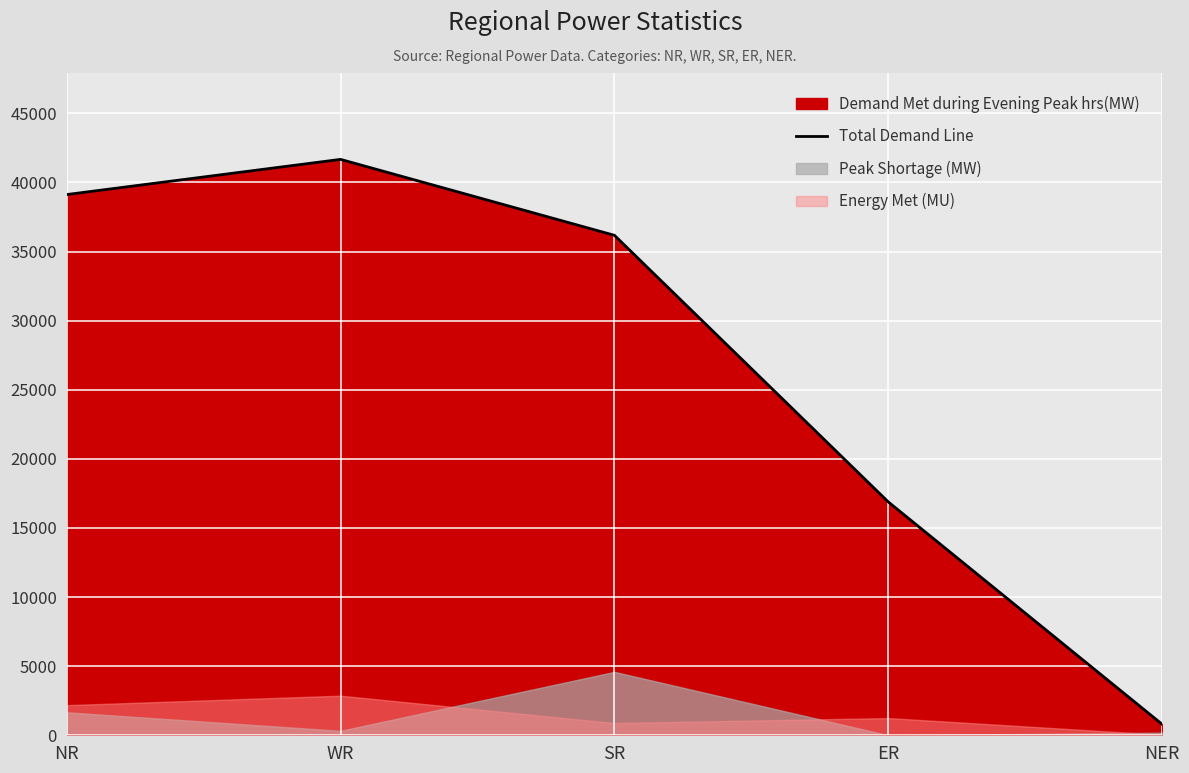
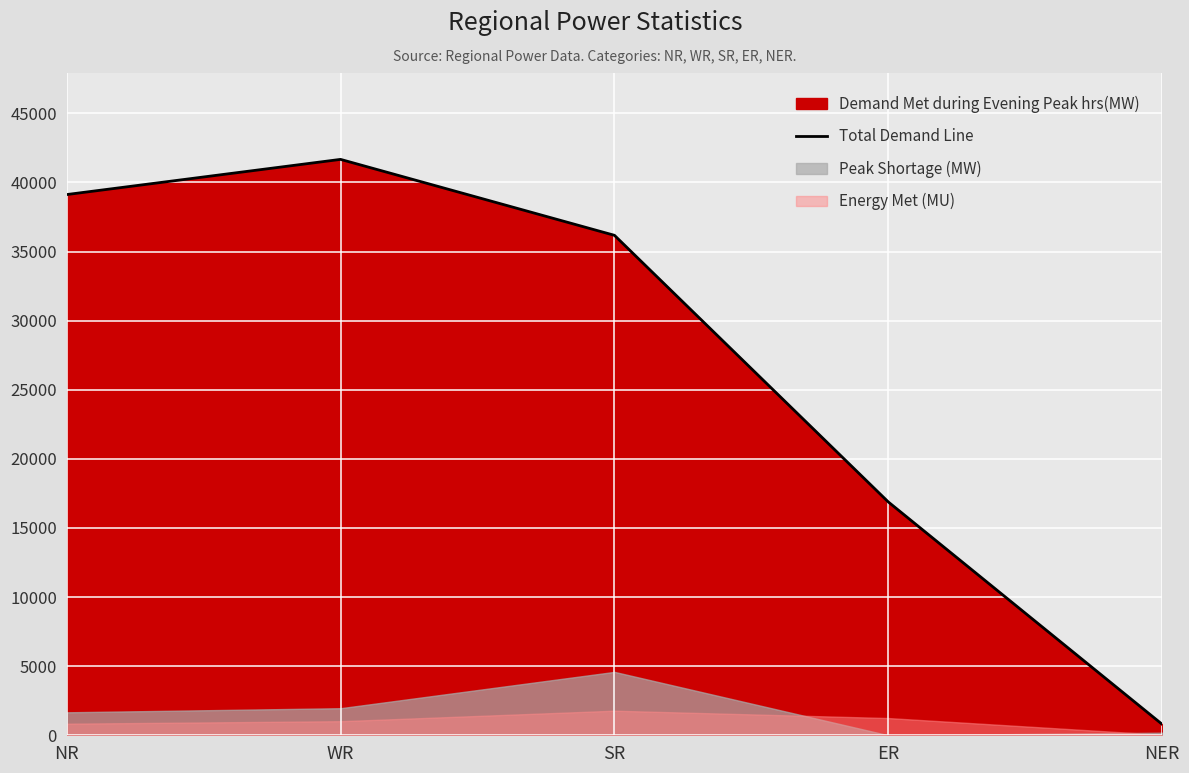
  {
    "Demand Met during Evening Peak hrs(MW)": {
      "NR": 39100,
      "WR": 41700,
      "SR": 36200,
      "ER": 16900,
      "NER": 800
    },
    "Peak Shortage (MW)": {
      "NR": 1700,
-     "WR": 300,
+     "WR": 2000,
      "SR": 4600,
      "ER": 0
    },
    "Energy Met (MU)": {
-     "NR": 2200,
-     "WR": 2900,
-     "SR": 900,
+     "NR": 800,
+     "WR": 1000,
+     "SR": 1800,
      "ER": 1200
    }
  }
